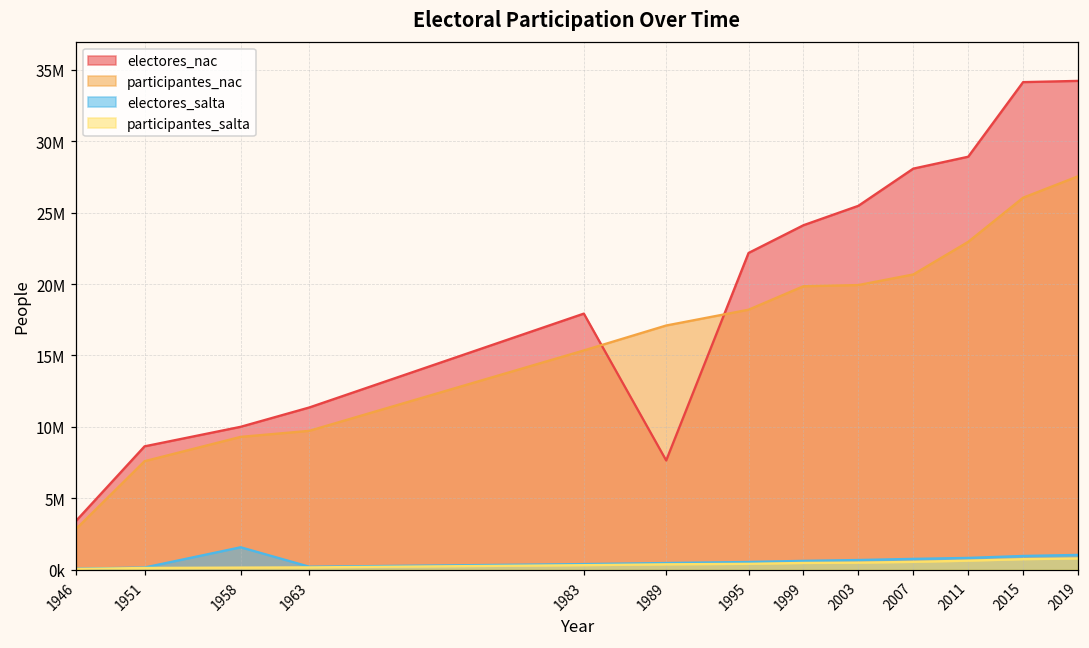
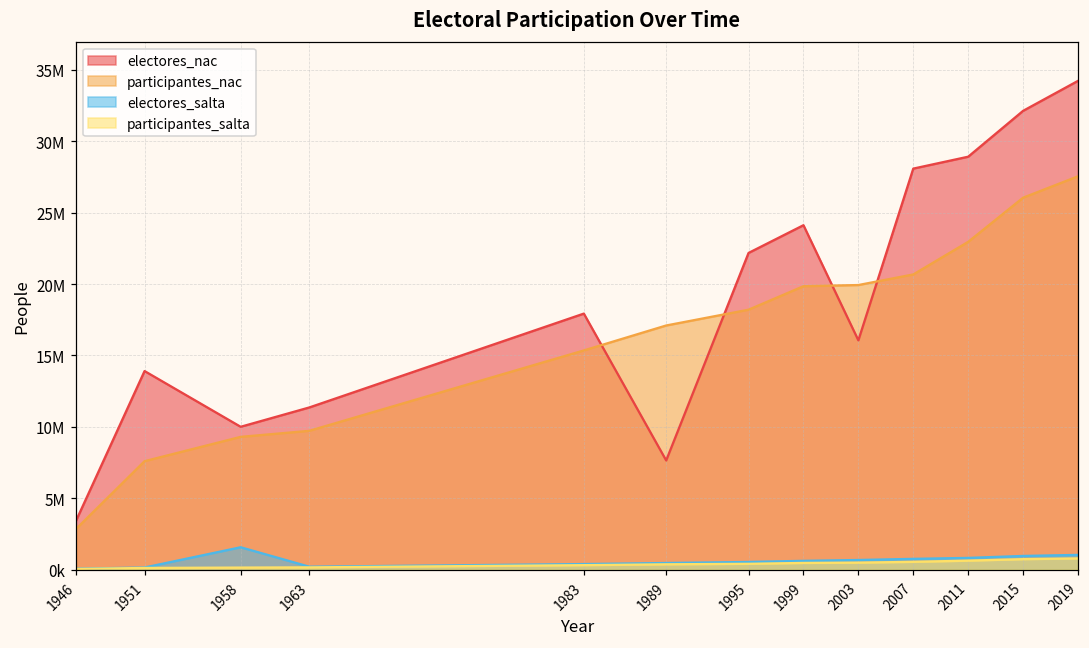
  {
    "electores_nac": {
      "1946": 3400000,
-     "1951": 8600000,
+     "1951": 13900000,
      "1958": 10000000,
      "1963": 11400000,
      "1983": 17900000,
      "1989": 7600000,
      "1995": 22200000,
      "1999": 24100000,
-     "2003": 25500000,
+     "2003": 16100000,
      "2007": 28100000,
      "2011": 28900000,
-     "2015": 34100000,
+     "2015": 32100000,
      "2019": 34200000
    },
    "electores_salta": {
      "1958": 1600000,
      "2007": 800000,
      "2015": 1000000,
      "2019": 1000000
    }
  }
